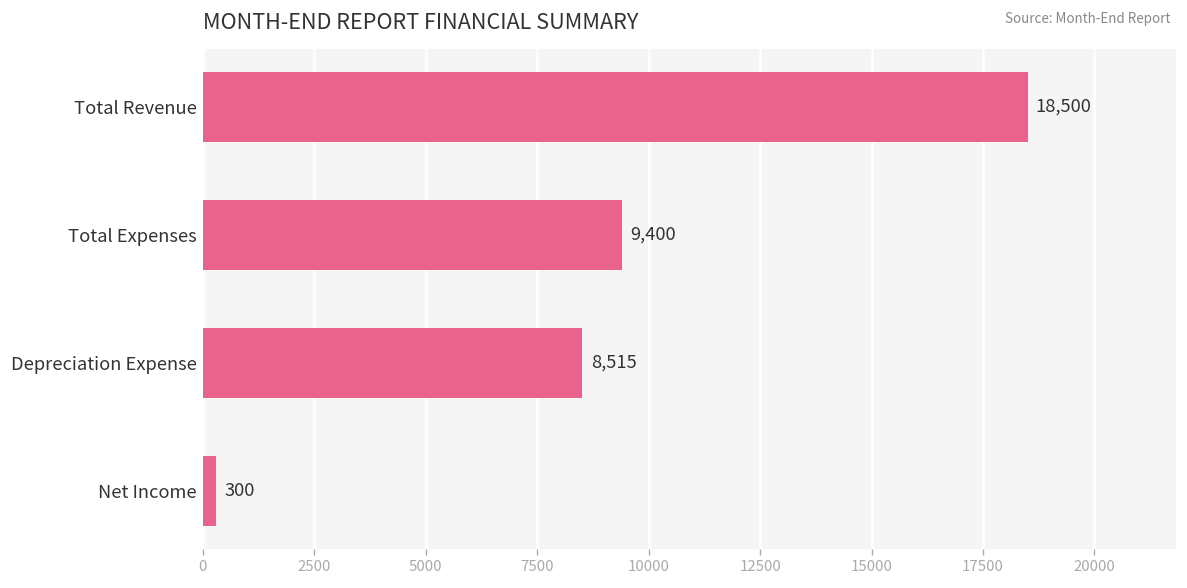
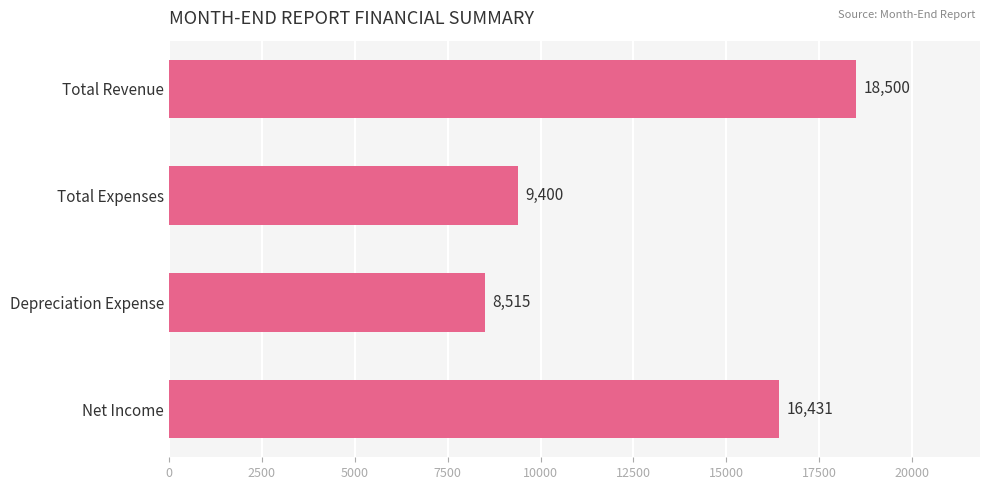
  {
    "Total Revenue": "18,500",
    "Total Expenses": "9,400",
    "Depreciation Expense": "8,515",
-   "Net Income": "300"
+   "Net Income": "16,431"
  }
